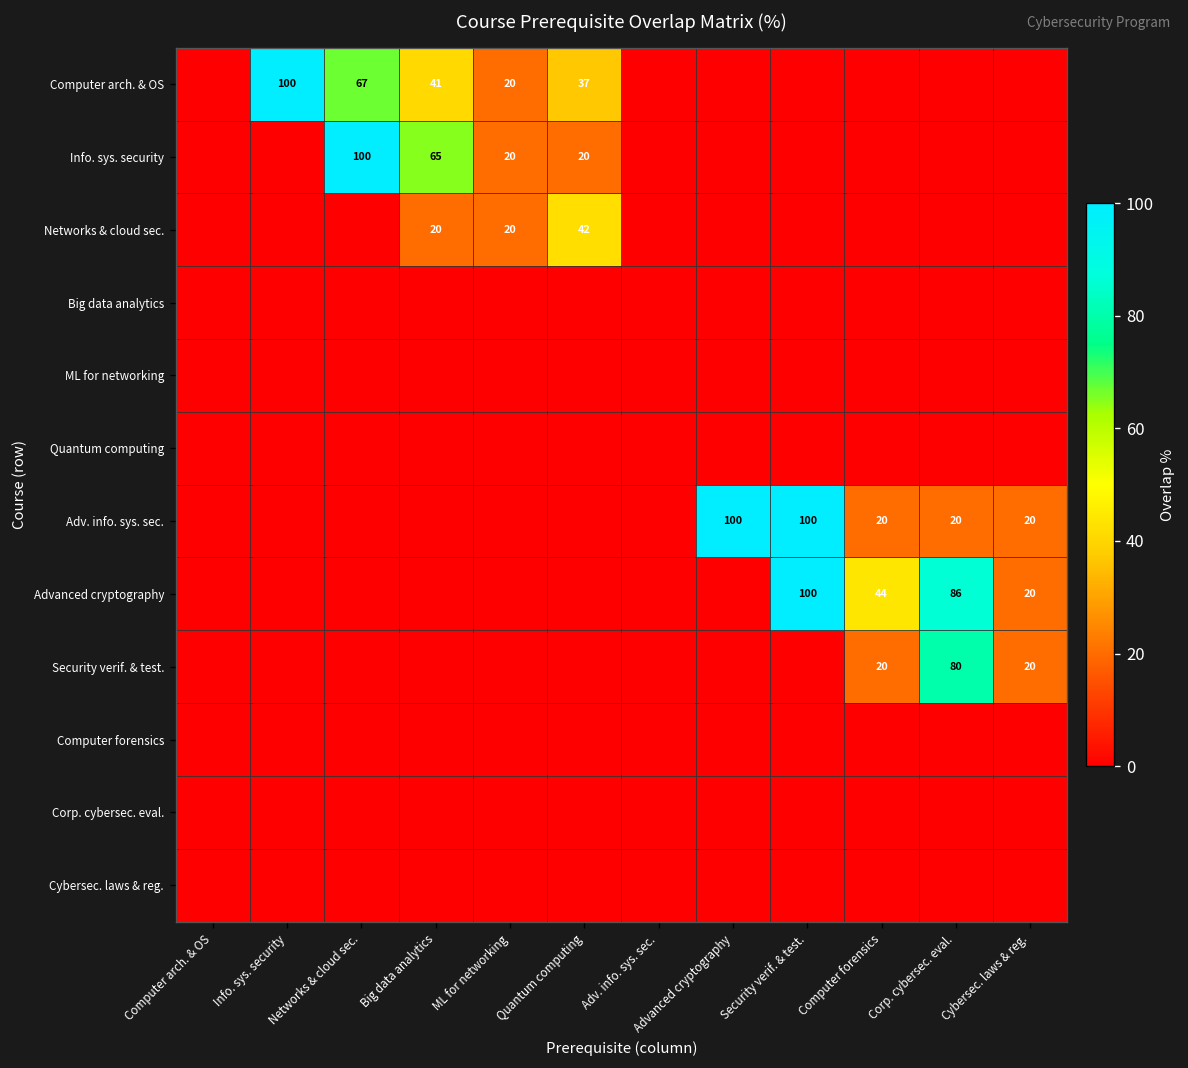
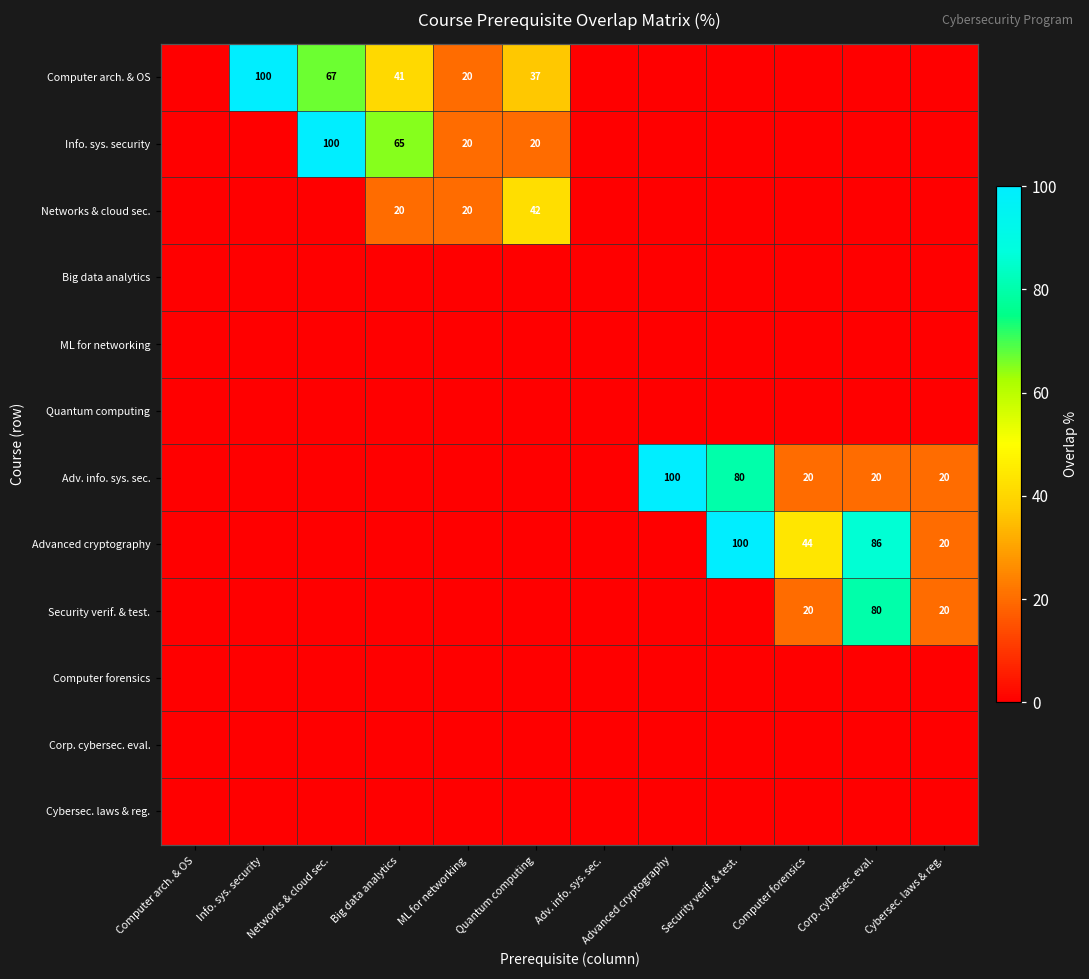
  {
    "Computer arch. & OS": {
      "Info. sys. security": 100,
      "Networks & cloud sec.": 67,
      "Big data analytics": 41,
      "ML for networking": 20,
      "Quantum computing": 37
    },
    "Info. sys. security": {
      "Networks & cloud sec.": 100,
      "Big data analytics": 65,
      "ML for networking": 20,
      "Quantum computing": 20
    },
    "Networks & cloud sec.": {
      "Big data analytics": 20,
      "ML for networking": 20,
      "Quantum computing": 42
    },
    "Adv. info. sys. sec.": {
      "Advanced cryptography": 100,
-     "Security verif. & test.": 100,
+     "Security verif. & test.": 80,
      "Computer forensics": 20,
      "Corp. cybersec. eval.": 20,
      "Cybersec. laws & reg.": 20
    },
    "Advanced cryptography": {
      "Security verif. & test.": 100,
      "Computer forensics": 44,
      "Corp. cybersec. eval.": 86,
      "Cybersec. laws & reg.": 20
    },
    "Security verif. & test.": {
      "Computer forensics": 20,
      "Corp. cybersec. eval.": 80,
      "Cybersec. laws & reg.": 20
    }
  }
